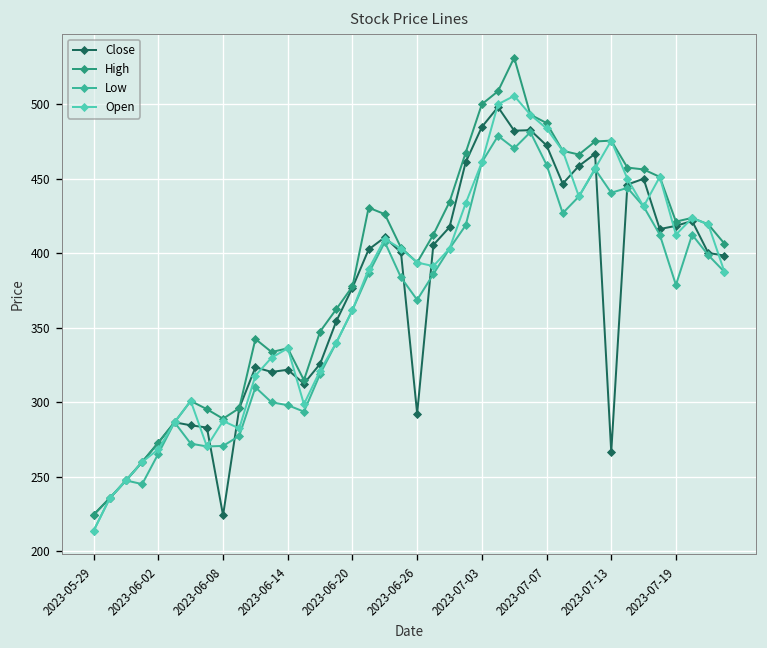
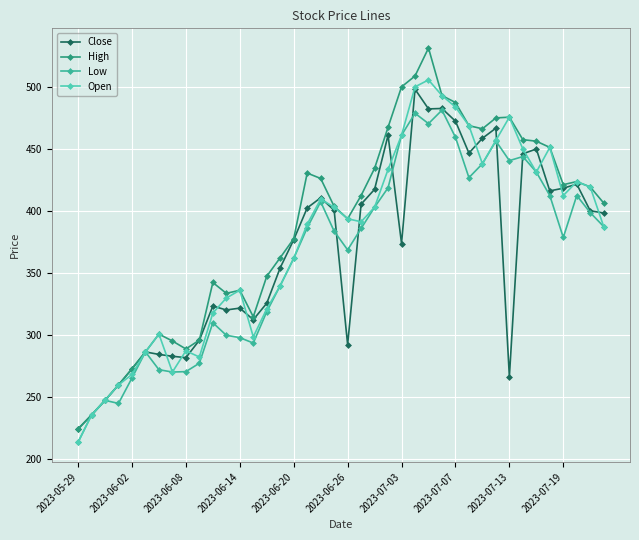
  {
    "Close": {
-     "2023-06-08": 224,
+     "2023-06-08": 282,
      "2023-06-14": 322,
      "2023-06-26": 292,
-     "2023-07-03": 485,
+     "2023-07-03": 374,
      "2023-07-07": 472,
      "2023-07-13": 267,
      "2023-07-19": 418
    }
  }
